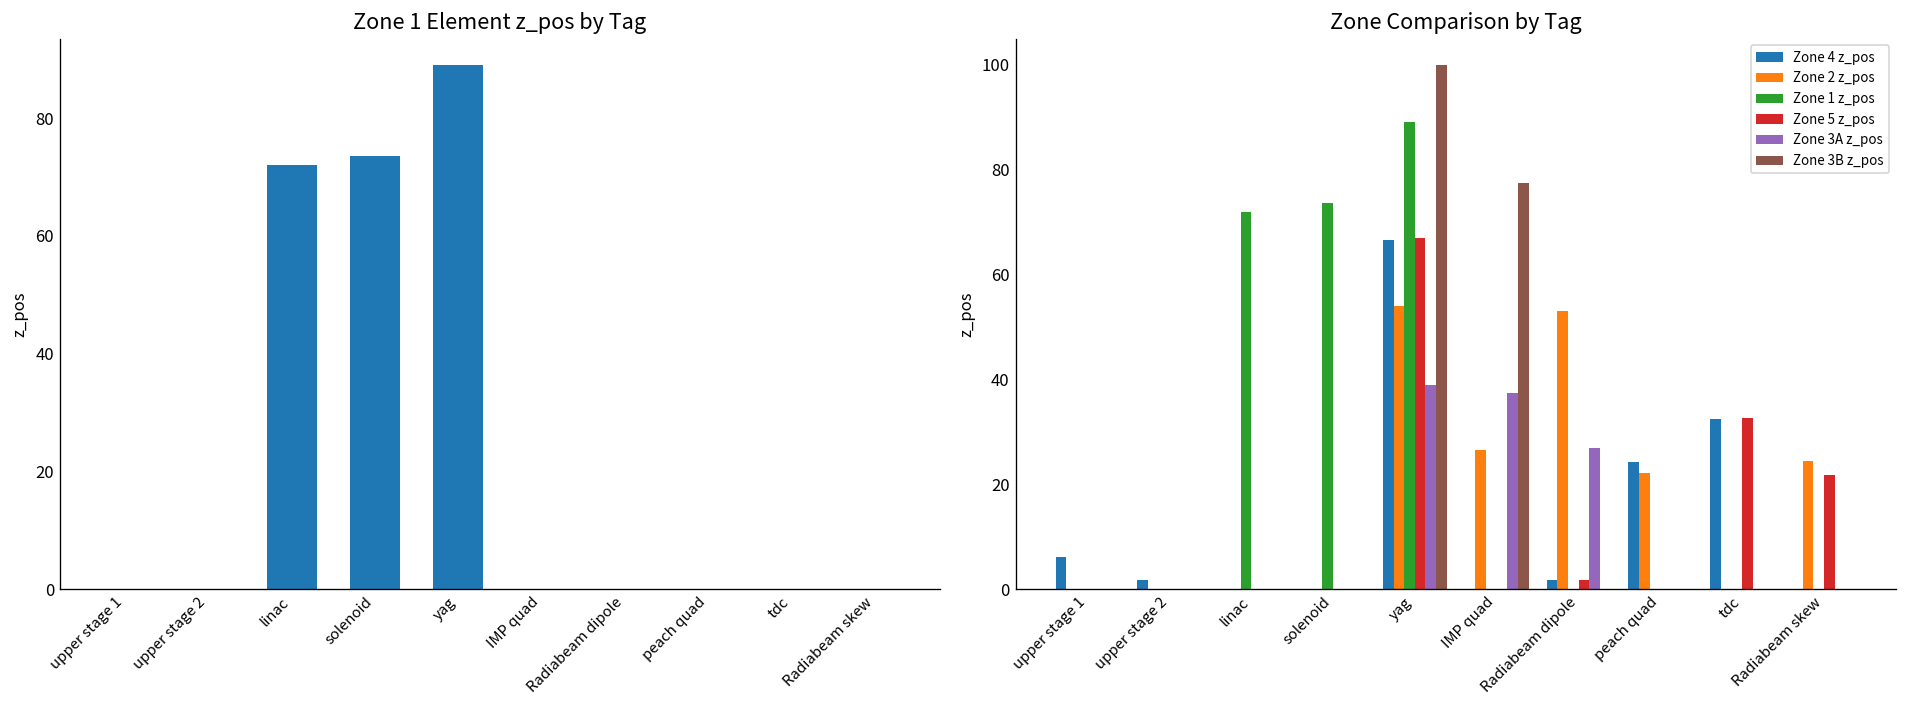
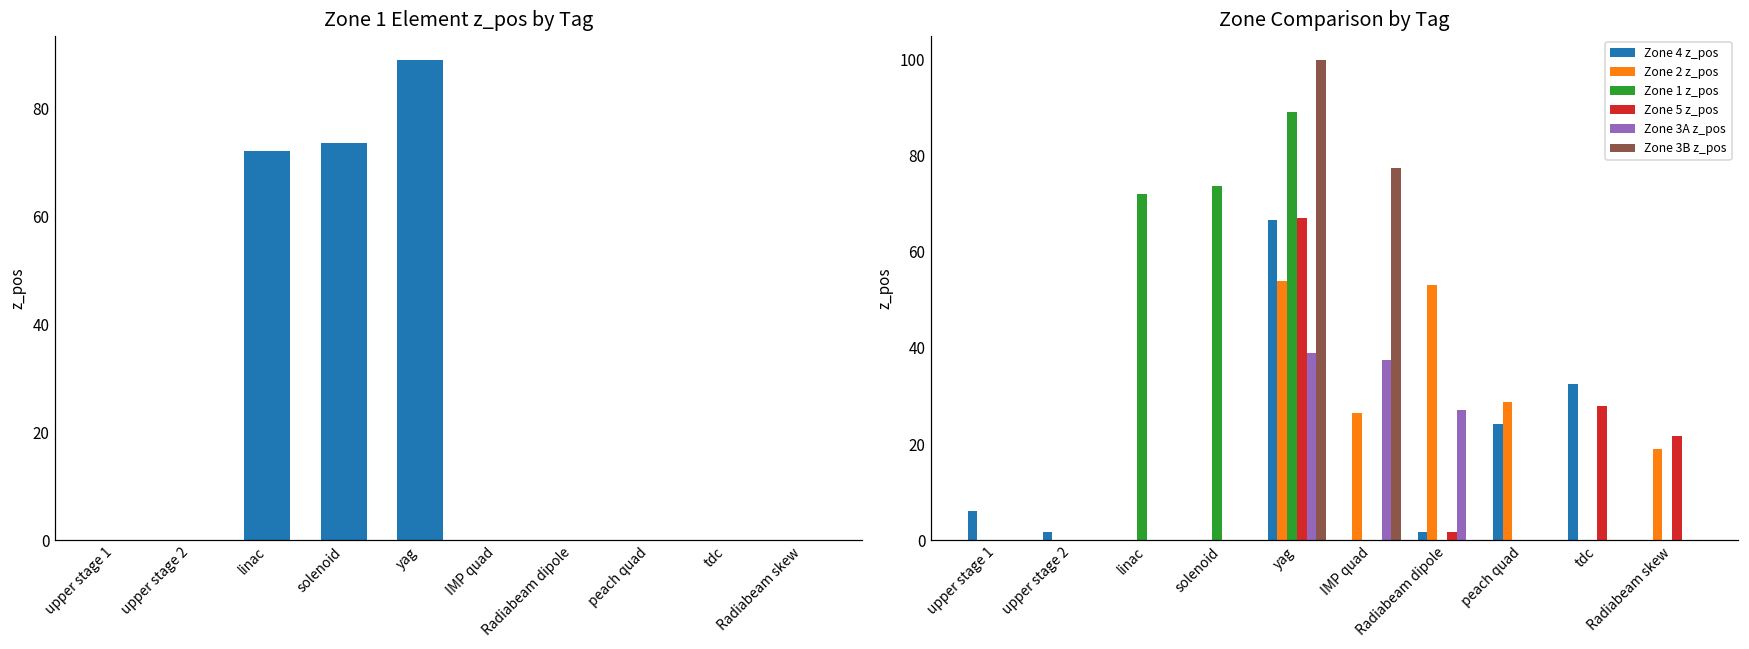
  {
    "Zone 1 Element z_pos by Tag": {
      "upper stage 1": 0,
      "upper stage 2": 0,
      "linac": 72,
      "solenoid": 74,
      "yag": 89,
      "IMP quad": 0,
      "Radiabeam dipole": 0,
      "peach quad": 0,
      "tdc": 0,
      "Radiabeam skew": 0
    },
    "Zone Comparison by Tag": {
      "Zone 4 z_pos": {
        "upper stage 1": 6,
        "upper stage 2": 2,
        "linac": 0,
        "solenoid": 0,
        "yag": 67,
        "IMP quad": 0,
        "Radiabeam dipole": 2,
        "peach quad": 24,
        "tdc": 33,
        "Radiabeam skew": 0
      },
      "Zone 2 z_pos": {
        "upper stage 1": 0,
        "upper stage 2": 0,
        "linac": 0,
        "solenoid": 0,
        "yag": 54,
        "IMP quad": 27,
        "Radiabeam dipole": 53,
-       "peach quad": 22,
+       "peach quad": 29,
        "tdc": 0,
-       "Radiabeam skew": 25
+       "Radiabeam skew": 19
      },
      "Zone 1 z_pos": {
        "upper stage 1": 0,
        "upper stage 2": 0,
        "linac": 72,
        "solenoid": 74,
        "yag": 89,
        "IMP quad": 0,
        "Radiabeam dipole": 0,
        "peach quad": 0,
        "tdc": 0,
        "Radiabeam skew": 0
      },
      "Zone 5 z_pos": {
        "upper stage 1": 0,
        "upper stage 2": 0,
        "linac": 0,
        "solenoid": 0,
        "yag": 67,
        "IMP quad": 0,
        "Radiabeam dipole": 2,
        "peach quad": 0,
-       "tdc": 33,
+       "tdc": 28,
        "Radiabeam skew": 22
      },
      "Zone 3A z_pos": {
        "upper stage 1": 0,
        "upper stage 2": 0,
        "linac": 0,
        "solenoid": 0,
        "yag": 39,
        "IMP quad": 38,
        "Radiabeam dipole": 27,
        "peach quad": 0,
        "tdc": 0,
        "Radiabeam skew": 0
      },
      "Zone 3B z_pos": {
        "upper stage 1": 0,
        "upper stage 2": 0,
        "linac": 0,
        "solenoid": 0,
        "yag": 100,
        "IMP quad": 78,
        "Radiabeam dipole": 0,
        "peach quad": 0,
        "tdc": 0,
        "Radiabeam skew": 0
      }
    }
  }
